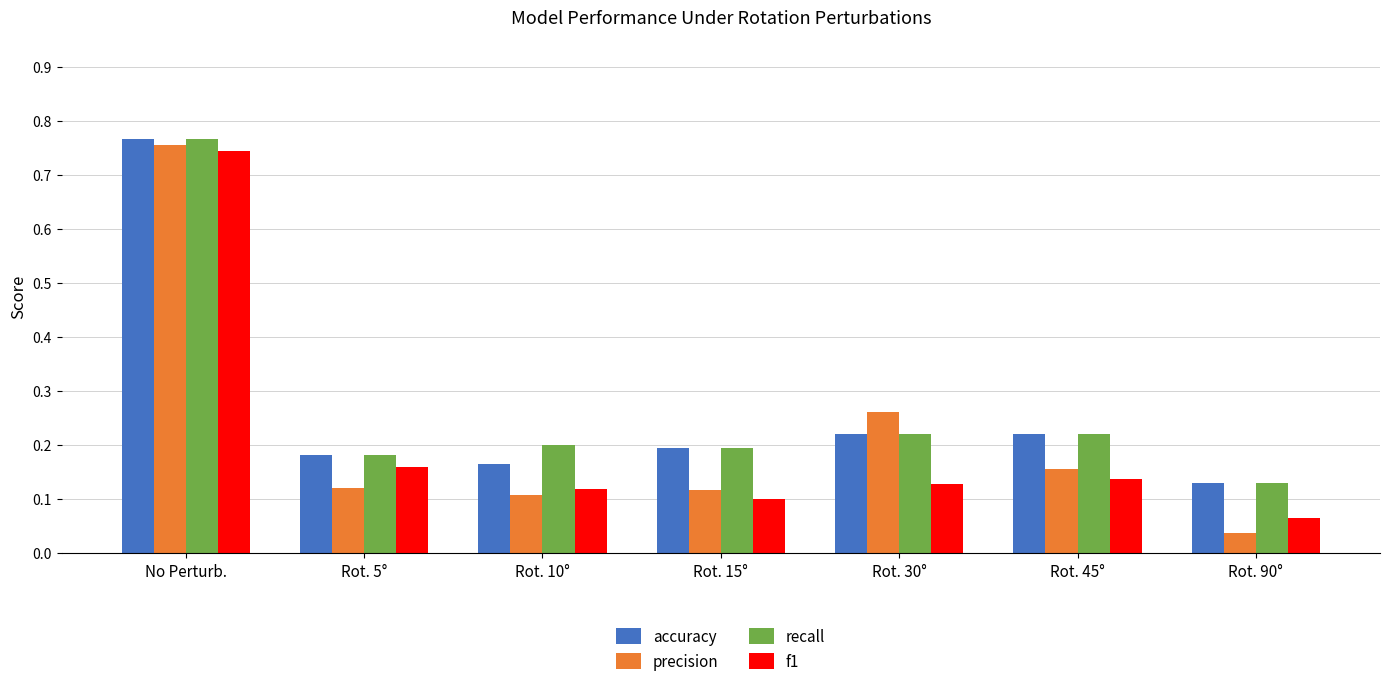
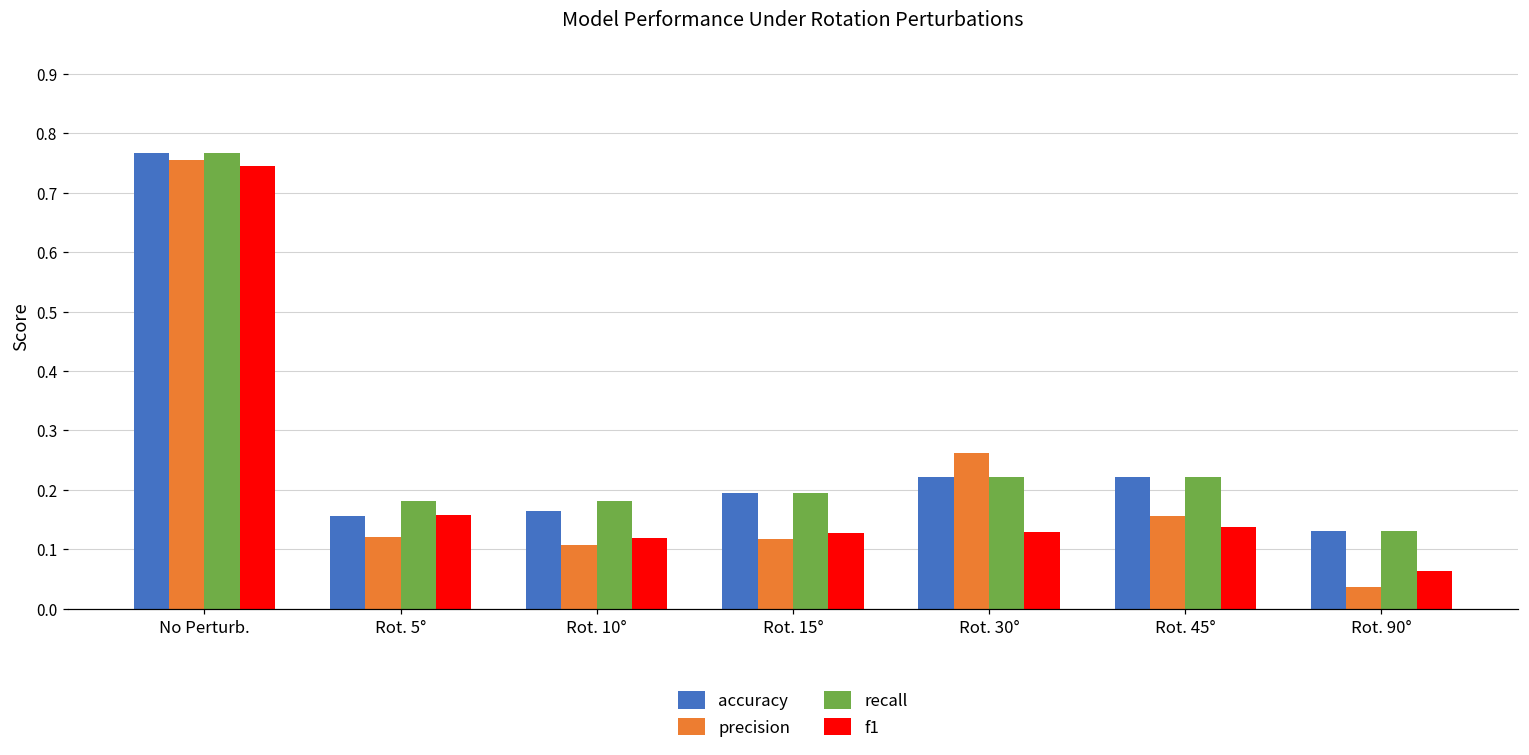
  {
    "accuracy": {
      "No Perturb.": 0.77,
-     "Rot. 5°": 0.18,
+     "Rot. 5°": 0.16,
      "Rot. 10°": 0.17,
      "Rot. 15°": 0.19,
      "Rot. 30°": 0.22,
      "Rot. 45°": 0.22,
      "Rot. 90°": 0.13
    },
    "precision": {
      "No Perturb.": 0.75,
      "Rot. 5°": 0.12,
      "Rot. 10°": 0.11,
      "Rot. 15°": 0.12,
      "Rot. 30°": 0.26,
      "Rot. 45°": 0.16,
      "Rot. 90°": 0.04
    },
    "recall": {
      "No Perturb.": 0.77,
      "Rot. 5°": 0.18,
-     "Rot. 10°": 0.20,
+     "Rot. 10°": 0.18,
      "Rot. 15°": 0.19,
      "Rot. 30°": 0.22,
      "Rot. 45°": 0.22,
      "Rot. 90°": 0.13
    },
    "f1": {
      "No Perturb.": 0.74,
      "Rot. 5°": 0.16,
      "Rot. 10°": 0.12,
-     "Rot. 15°": 0.10,
+     "Rot. 15°": 0.13,
      "Rot. 30°": 0.13,
      "Rot. 45°": 0.14,
      "Rot. 90°": 0.06
    }
  }
